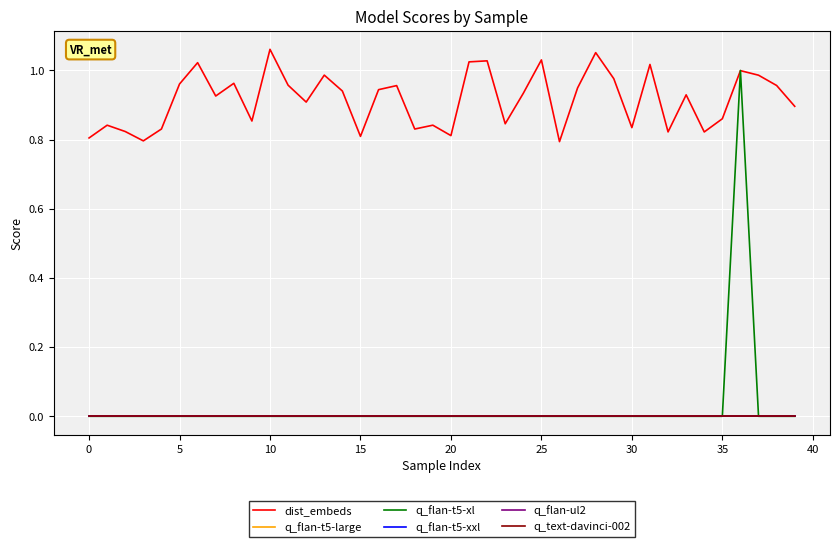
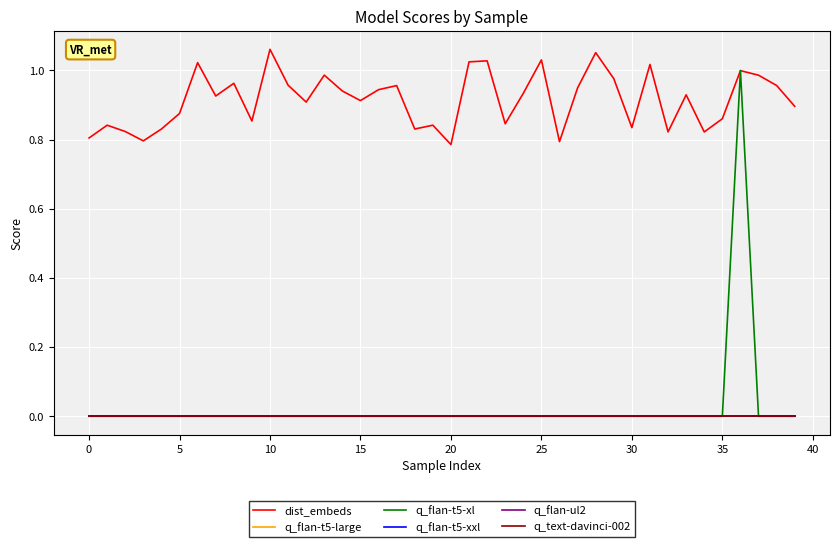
  {
    "dist_embeds": {
      "0": 0.80,
-     "5": 0.96,
+     "5": 0.88,
      "10": 1.06,
-     "15": 0.81,
-     "20": 0.81,
+     "15": 0.91,
+     "20": 0.79,
      "25": 1.03,
      "30": 0.83,
      "35": 0.86
    }
  }
